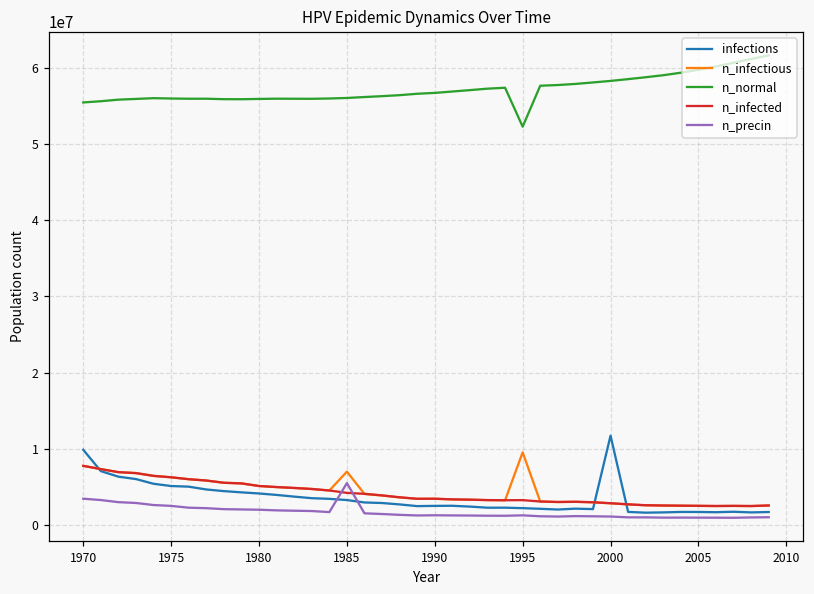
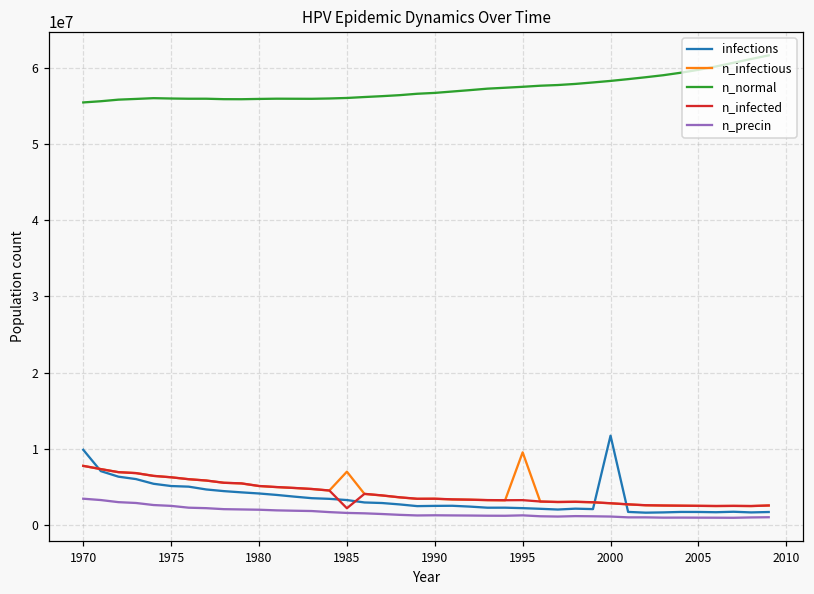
  {
    "infections": {
      "1970": 10000000,
      "1975": 5000000,
      "1980": 4000000,
      "1985": 3000000,
      "1990": 3000000,
      "1995": 2000000,
      "2000": 12000000,
      "2005": 2000000
    },
    "n_infectious": {
      "1985": 7000000,
      "1995": 10000000
    },
    "n_normal": {
      "1970": 55000000,
      "1975": 56000000,
      "1980": 56000000,
      "1985": 56000000,
      "1990": 57000000,
-     "1995": 52000000,
+     "1995": 57000000,
      "2000": 58000000
    },
    "n_infected": {
-     "1985": 4000000,
+     "1985": 2000000,
      "1995": 3000000
    },
    "n_precin": {
      "1970": 3000000,
      "1975": 3000000,
      "1980": 2000000,
-     "1985": 6000000,
+     "1985": 2000000,
      "1990": 1000000,
      "1995": 1000000,
      "2000": 1000000,
      "2005": 1000000
    }
  }
